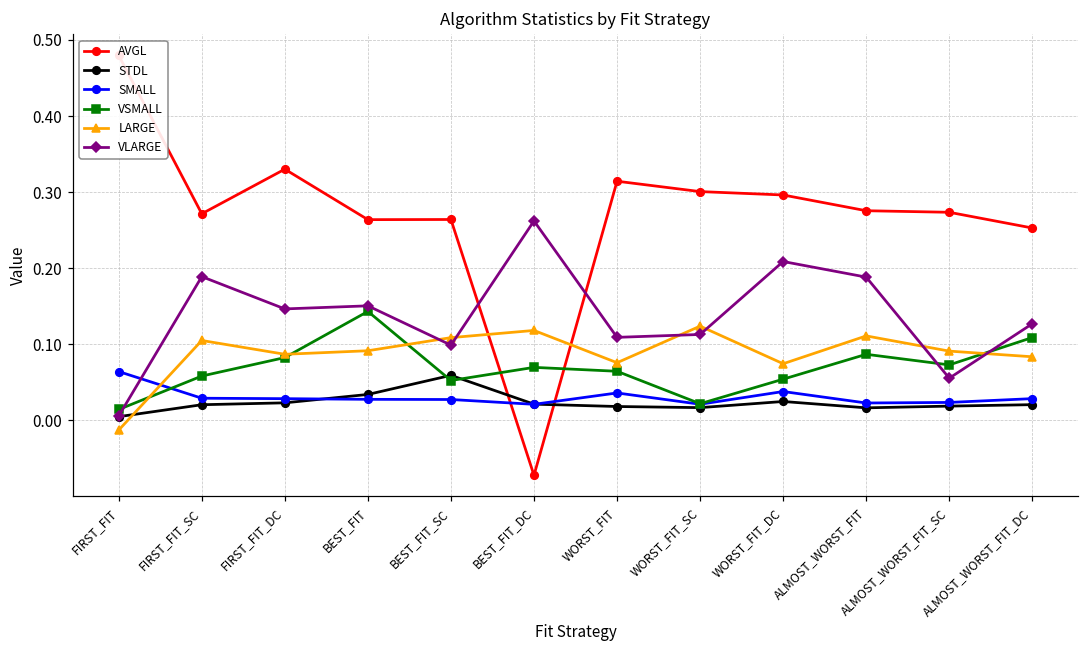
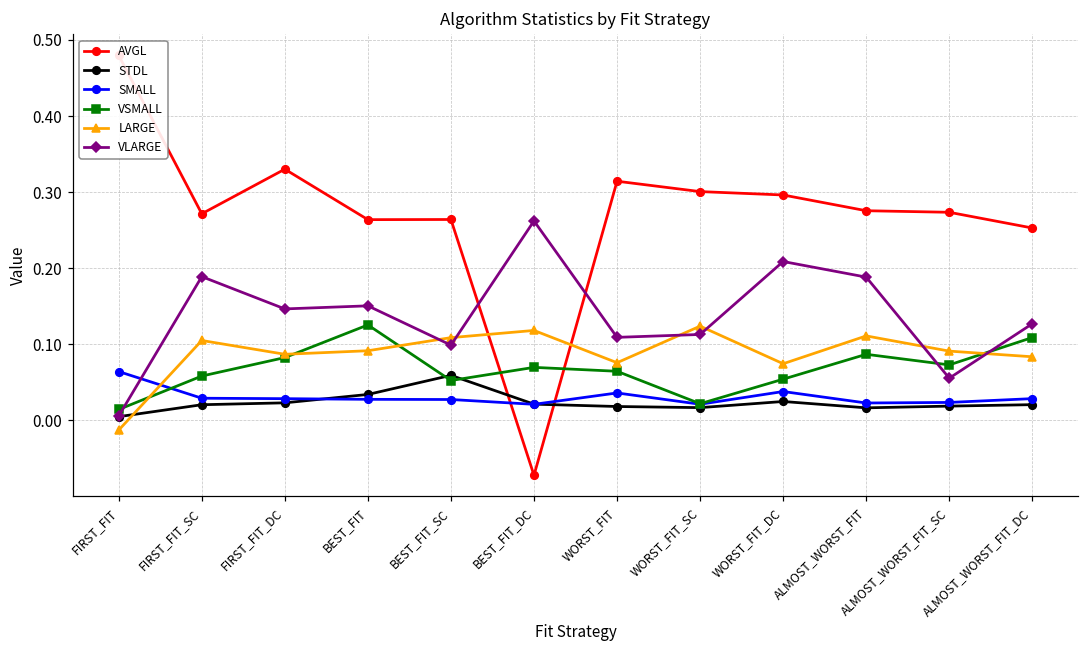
  {
    "AVGL": {
      "FIRST_FIT_SC": 0.27,
      "FIRST_FIT_DC": 0.33,
      "BEST_FIT": 0.26,
      "BEST_FIT_SC": 0.26,
      "BEST_FIT_DC": -0.07,
      "WORST_FIT": 0.31,
      "WORST_FIT_SC": 0.30,
      "WORST_FIT_DC": 0.30,
      "ALMOST_WORST_FIT": 0.28,
      "ALMOST_WORST_FIT_SC": 0.27,
      "ALMOST_WORST_FIT_DC": 0.25
    },
    "STDL": {
      "FIRST_FIT_SC": 0.02,
      "FIRST_FIT_DC": 0.02,
      "BEST_FIT": 0.03,
      "BEST_FIT_SC": 0.06,
      "WORST_FIT": 0.02,
      "WORST_FIT_SC": 0.02,
      "WORST_FIT_DC": 0.02,
      "ALMOST_WORST_FIT": 0.02,
      "ALMOST_WORST_FIT_SC": 0.02,
      "ALMOST_WORST_FIT_DC": 0.02
    },
    "SMALL": {
      "FIRST_FIT": 0.06,
      "FIRST_FIT_SC": 0.03,
      "FIRST_FIT_DC": 0.03,
      "BEST_FIT": 0.03,
      "BEST_FIT_SC": 0.03,
      "WORST_FIT": 0.04,
      "WORST_FIT_DC": 0.04,
      "ALMOST_WORST_FIT": 0.02,
      "ALMOST_WORST_FIT_SC": 0.02,
      "ALMOST_WORST_FIT_DC": 0.03
    },
    "VSMALL": {
      "FIRST_FIT": 0.01,
      "FIRST_FIT_SC": 0.06,
      "FIRST_FIT_DC": 0.08,
-     "BEST_FIT": 0.14,
+     "BEST_FIT": 0.13,
      "BEST_FIT_SC": 0.05,
      "BEST_FIT_DC": 0.07,
      "WORST_FIT": 0.06,
      "WORST_FIT_DC": 0.05,
      "ALMOST_WORST_FIT": 0.09,
      "ALMOST_WORST_FIT_SC": 0.07,
      "ALMOST_WORST_FIT_DC": 0.11
    },
    "LARGE": {
      "FIRST_FIT": -0.01,
      "FIRST_FIT_SC": 0.11,
      "FIRST_FIT_DC": 0.09,
      "BEST_FIT": 0.09,
      "BEST_FIT_SC": 0.11,
      "BEST_FIT_DC": 0.12,
      "WORST_FIT": 0.08,
      "WORST_FIT_SC": 0.12,
      "WORST_FIT_DC": 0.07,
      "ALMOST_WORST_FIT": 0.11,
      "ALMOST_WORST_FIT_SC": 0.09,
      "ALMOST_WORST_FIT_DC": 0.08
    },
    "VLARGE": {
      "FIRST_FIT_SC": 0.19,
      "FIRST_FIT_DC": 0.15,
      "BEST_FIT": 0.15,
      "BEST_FIT_SC": 0.10,
      "BEST_FIT_DC": 0.26,
      "WORST_FIT": 0.11,
      "WORST_FIT_SC": 0.11,
      "WORST_FIT_DC": 0.21,
      "ALMOST_WORST_FIT": 0.19,
      "ALMOST_WORST_FIT_SC": 0.06,
      "ALMOST_WORST_FIT_DC": 0.13
    }
  }
